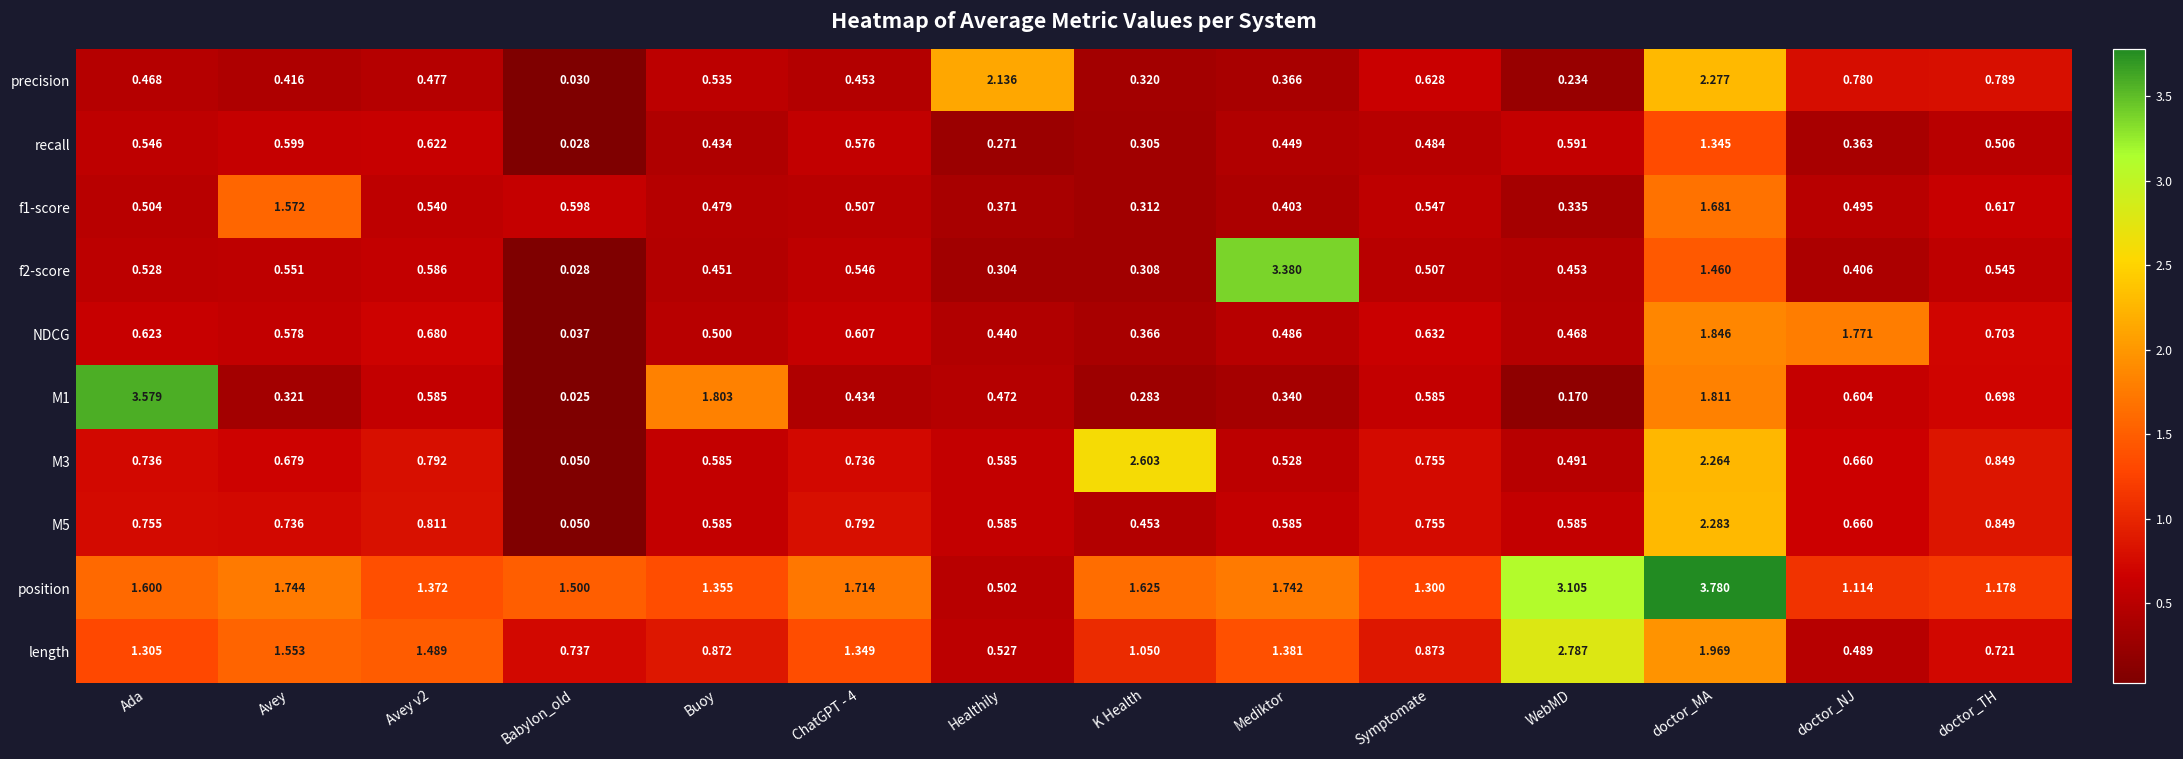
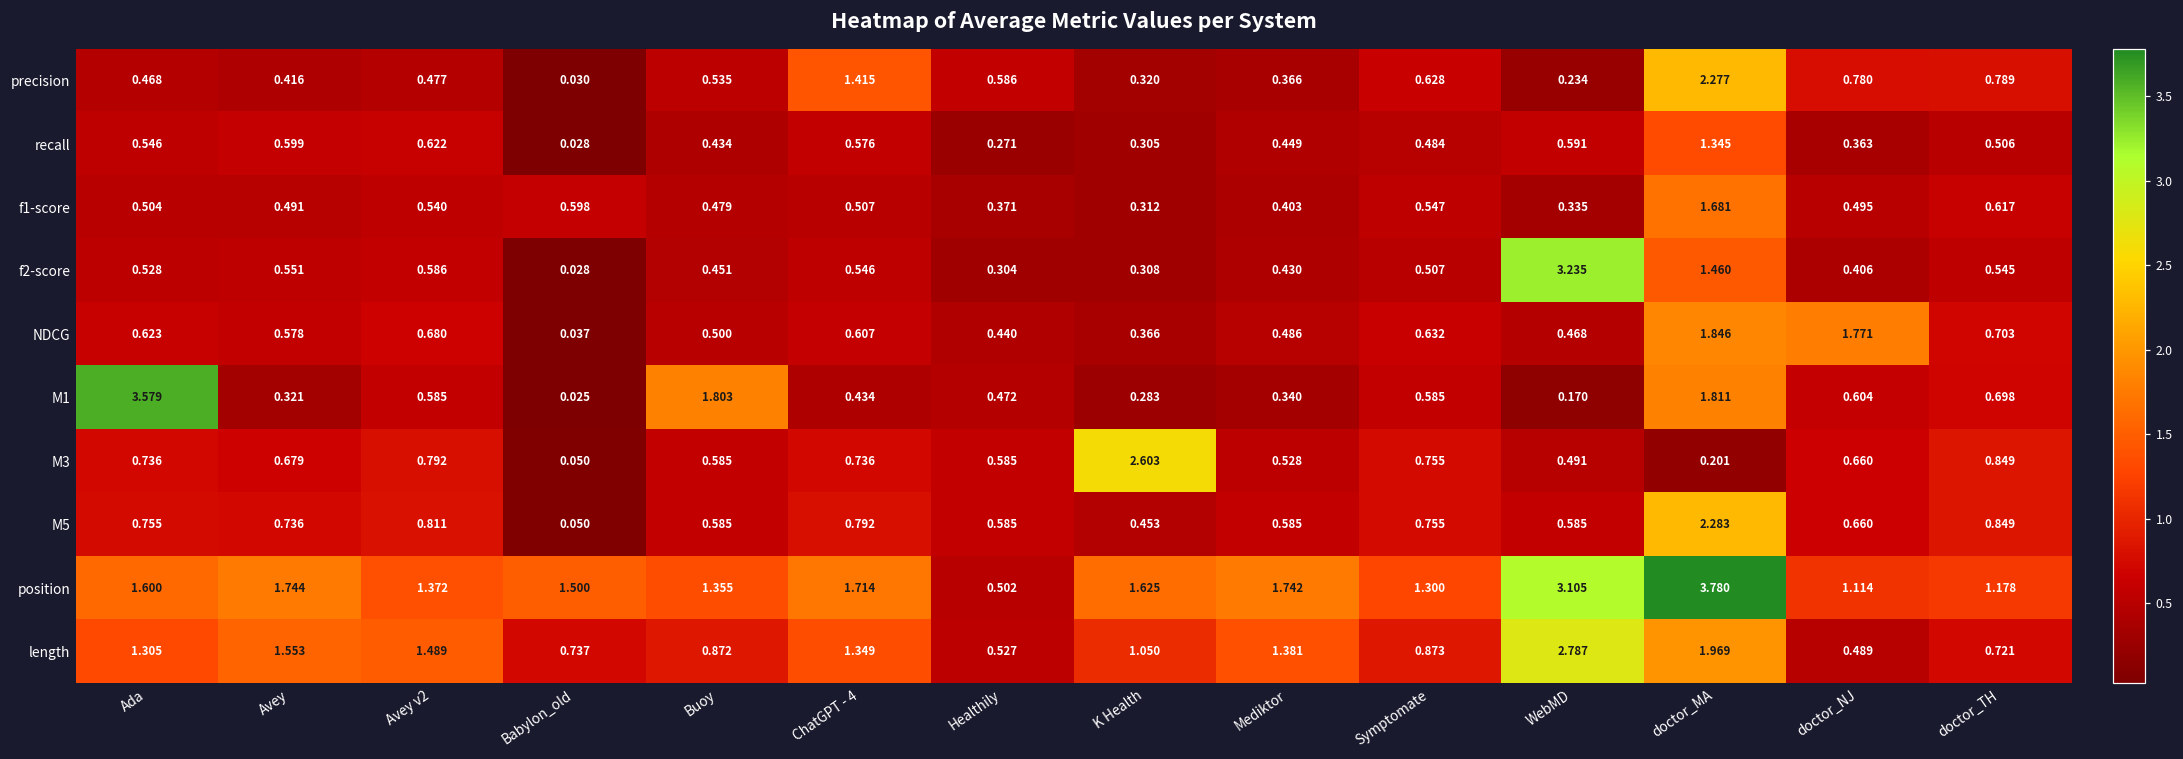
  {
    "precision": {
      "Ada": 0.468,
      "Avey": 0.416,
      "Avey v2": 0.477,
      "Babylon_old": 0.030,
      "Buoy": 0.535,
-     "ChatGPT - 4": 0.453,
-     "Healthily": 2.136,
+     "ChatGPT - 4": 1.415,
+     "Healthily": 0.586,
      "K Health": 0.320,
      "Mediktor": 0.366,
      "Symptomate": 0.628,
      "WebMD": 0.234,
      "doctor_MA": 2.277,
      "doctor_NJ": 0.780,
      "doctor_TH": 0.789
    },
    "recall": {
      "Ada": 0.546,
      "Avey": 0.599,
      "Avey v2": 0.622,
      "Babylon_old": 0.028,
      "Buoy": 0.434,
      "ChatGPT - 4": 0.576,
      "Healthily": 0.271,
      "K Health": 0.305,
      "Mediktor": 0.449,
      "Symptomate": 0.484,
      "WebMD": 0.591,
      "doctor_MA": 1.345,
      "doctor_NJ": 0.363,
      "doctor_TH": 0.506
    },
    "f1-score": {
      "Ada": 0.504,
-     "Avey": 1.572,
+     "Avey": 0.491,
      "Avey v2": 0.540,
      "Babylon_old": 0.598,
      "Buoy": 0.479,
      "ChatGPT - 4": 0.507,
      "Healthily": 0.371,
      "K Health": 0.312,
      "Mediktor": 0.403,
      "Symptomate": 0.547,
      "WebMD": 0.335,
      "doctor_MA": 1.681,
      "doctor_NJ": 0.495,
      "doctor_TH": 0.617
    },
    "f2-score": {
      "Ada": 0.528,
      "Avey": 0.551,
      "Avey v2": 0.586,
      "Babylon_old": 0.028,
      "Buoy": 0.451,
      "ChatGPT - 4": 0.546,
      "Healthily": 0.304,
      "K Health": 0.308,
-     "Mediktor": 3.380,
+     "Mediktor": 0.430,
      "Symptomate": 0.507,
-     "WebMD": 0.453,
+     "WebMD": 3.235,
      "doctor_MA": 1.460,
      "doctor_NJ": 0.406,
      "doctor_TH": 0.545
    },
    "NDCG": {
      "Ada": 0.623,
      "Avey": 0.578,
      "Avey v2": 0.680,
      "Babylon_old": 0.037,
      "Buoy": 0.500,
      "ChatGPT - 4": 0.607,
      "Healthily": 0.440,
      "K Health": 0.366,
      "Mediktor": 0.486,
      "Symptomate": 0.632,
      "WebMD": 0.468,
      "doctor_MA": 1.846,
      "doctor_NJ": 1.771,
      "doctor_TH": 0.703
    },
    "M1": {
      "Ada": 3.579,
      "Avey": 0.321,
      "Avey v2": 0.585,
      "Babylon_old": 0.025,
      "Buoy": 1.803,
      "ChatGPT - 4": 0.434,
      "Healthily": 0.472,
      "K Health": 0.283,
      "Mediktor": 0.340,
      "Symptomate": 0.585,
      "WebMD": 0.170,
      "doctor_MA": 1.811,
      "doctor_NJ": 0.604,
      "doctor_TH": 0.698
    },
    "M3": {
      "Ada": 0.736,
      "Avey": 0.679,
      "Avey v2": 0.792,
      "Babylon_old": 0.050,
      "Buoy": 0.585,
      "ChatGPT - 4": 0.736,
      "Healthily": 0.585,
      "K Health": 2.603,
      "Mediktor": 0.528,
      "Symptomate": 0.755,
      "WebMD": 0.491,
-     "doctor_MA": 2.264,
+     "doctor_MA": 0.201,
      "doctor_NJ": 0.660,
      "doctor_TH": 0.849
    },
    "M5": {
      "Ada": 0.755,
      "Avey": 0.736,
      "Avey v2": 0.811,
      "Babylon_old": 0.050,
      "Buoy": 0.585,
      "ChatGPT - 4": 0.792,
      "Healthily": 0.585,
      "K Health": 0.453,
      "Mediktor": 0.585,
      "Symptomate": 0.755,
      "WebMD": 0.585,
      "doctor_MA": 2.283,
      "doctor_NJ": 0.660,
      "doctor_TH": 0.849
    },
    "position": {
      "Ada": 1.600,
      "Avey": 1.744,
      "Avey v2": 1.372,
      "Babylon_old": 1.500,
      "Buoy": 1.355,
      "ChatGPT - 4": 1.714,
      "Healthily": 0.502,
      "K Health": 1.625,
      "Mediktor": 1.742,
      "Symptomate": 1.300,
      "WebMD": 3.105,
      "doctor_MA": 3.780,
      "doctor_NJ": 1.114,
      "doctor_TH": 1.178
    },
    "length": {
      "Ada": 1.305,
      "Avey": 1.553,
      "Avey v2": 1.489,
      "Babylon_old": 0.737,
      "Buoy": 0.872,
      "ChatGPT - 4": 1.349,
      "Healthily": 0.527,
      "K Health": 1.050,
      "Mediktor": 1.381,
      "Symptomate": 0.873,
      "WebMD": 2.787,
      "doctor_MA": 1.969,
      "doctor_NJ": 0.489,
      "doctor_TH": 0.721
    }
  }
